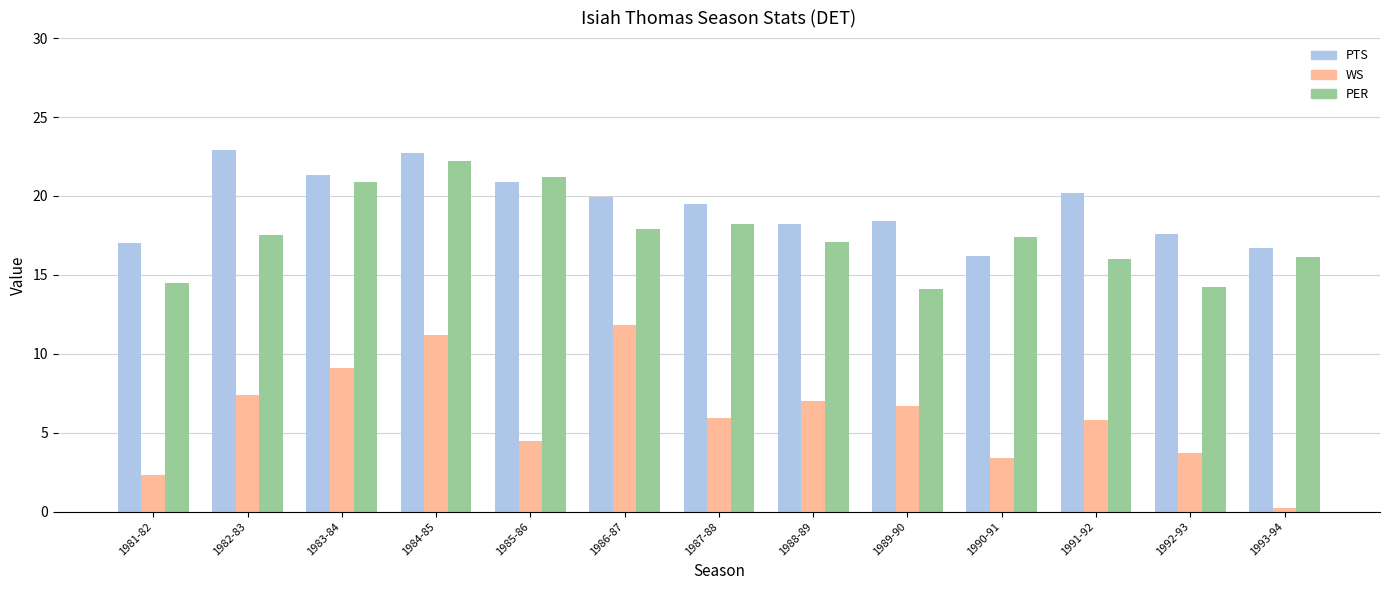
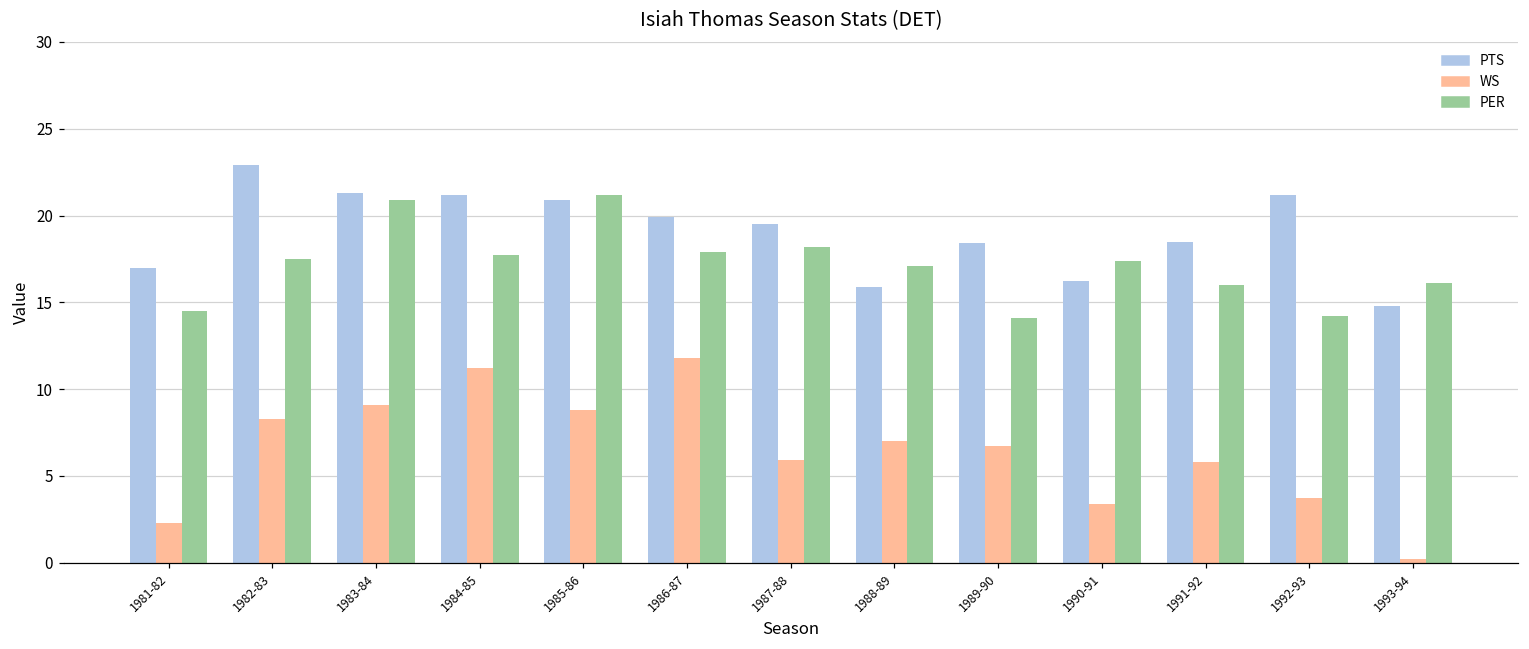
  {
    "PTS": {
      "1981-82": 17.0,
      "1982-83": 22.9,
      "1983-84": 21.3,
-     "1984-85": 22.7,
+     "1984-85": 21.2,
      "1985-86": 20.9,
      "1986-87": 19.9,
      "1987-88": 19.5,
-     "1988-89": 18.2,
+     "1988-89": 15.9,
      "1989-90": 18.4,
      "1990-91": 16.2,
-     "1991-92": 20.2,
-     "1992-93": 17.6,
-     "1993-94": 16.7
+     "1991-92": 18.5,
+     "1992-93": 21.2,
+     "1993-94": 14.8
    },
    "WS": {
      "1981-82": 2.3,
-     "1982-83": 7.4,
+     "1982-83": 8.3,
      "1983-84": 9.1,
      "1984-85": 11.2,
-     "1985-86": 4.5,
+     "1985-86": 8.8,
      "1986-87": 11.8,
      "1987-88": 5.9,
      "1988-89": 7.0,
      "1989-90": 6.7,
      "1990-91": 3.4,
      "1991-92": 5.8,
      "1992-93": 3.7,
      "1993-94": 0.2
    },
    "PER": {
      "1981-82": 14.5,
      "1982-83": 17.5,
      "1983-84": 20.9,
-     "1984-85": 22.2,
+     "1984-85": 17.7,
      "1985-86": 21.2,
      "1986-87": 17.9,
      "1987-88": 18.2,
      "1988-89": 17.1,
      "1989-90": 14.1,
      "1990-91": 17.4,
      "1991-92": 16.0,
      "1992-93": 14.2,
      "1993-94": 16.1
    }
  }
